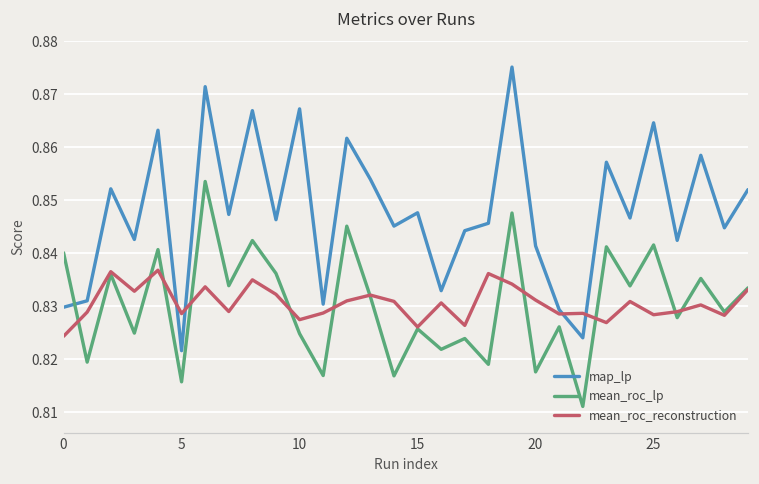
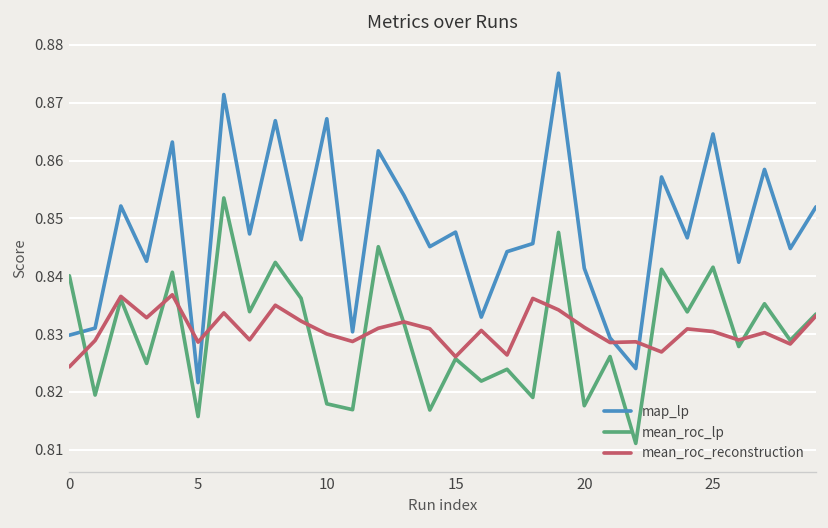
  {
    "map_lp": {
      "0": 0.830,
      "5": 0.822,
      "10": 0.867,
      "15": 0.848,
      "20": 0.841,
      "25": 0.865
    },
    "mean_roc_lp": {
      "0": 0.840,
      "5": 0.816,
-     "10": 0.825,
+     "10": 0.818,
      "20": 0.818,
      "25": 0.842
    },
    "mean_roc_reconstruction": {
      "0": 0.824,
      "5": 0.829,
-     "10": 0.827,
+     "10": 0.830,
      "20": 0.831,
-     "25": 0.828
+     "25": 0.830
    }
  }
